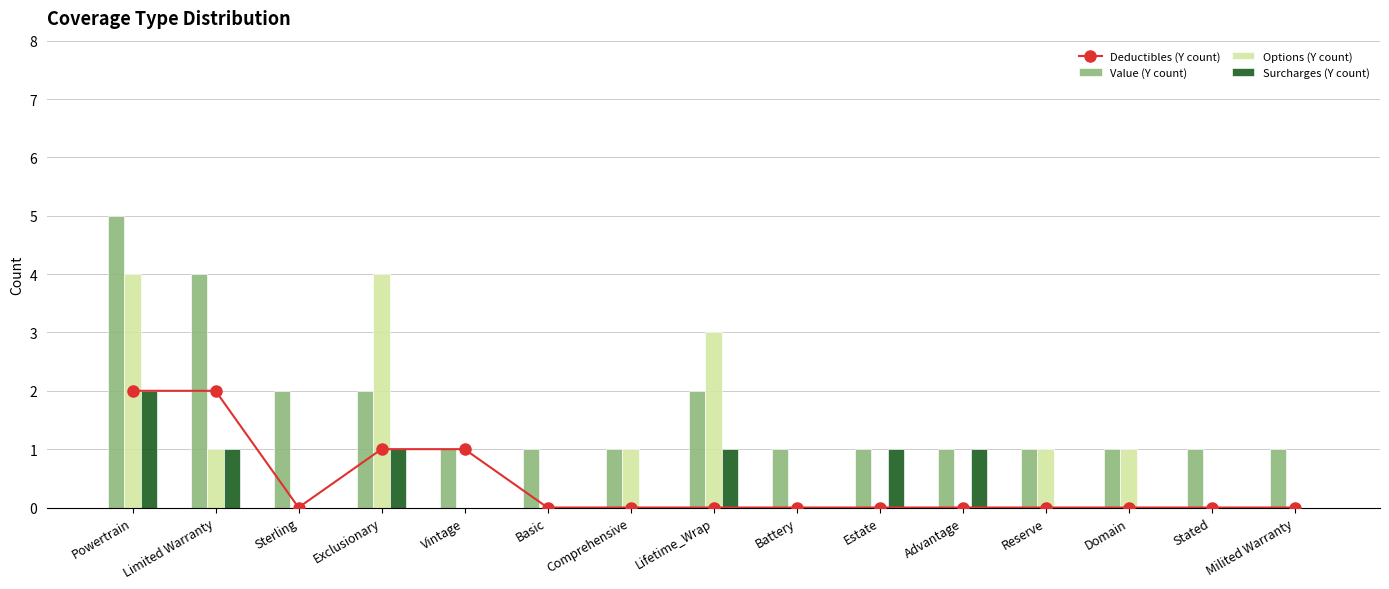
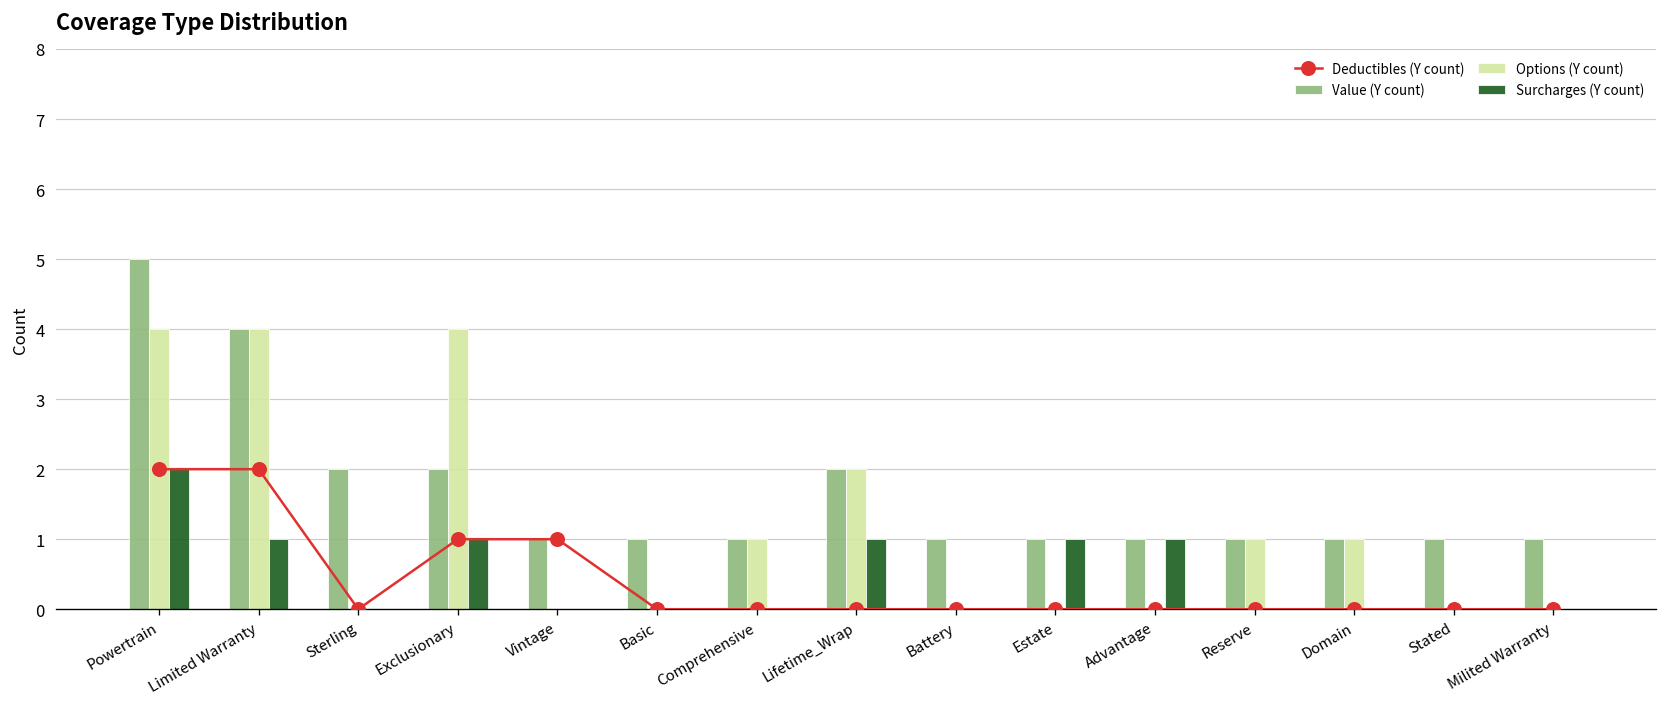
  {
    "Value (Y count)": {
      "Powertrain": 5,
      "Limited Warranty": 4,
      "Sterling": 2,
      "Exclusionary": 2,
      "Vintage": 1,
      "Basic": 1,
      "Comprehensive": 1,
      "Lifetime_Wrap": 2,
      "Battery": 1,
      "Estate": 1,
      "Advantage": 1,
      "Reserve": 1,
      "Domain": 1,
      "Stated": 1,
      "Milited Warranty": 1
    },
    "Deductibles (Y count)": {
      "Powertrain": 2,
      "Limited Warranty": 2,
      "Sterling": 0,
      "Exclusionary": 1,
      "Vintage": 1,
      "Basic": 0,
      "Comprehensive": 0,
      "Lifetime_Wrap": 0,
      "Battery": 0,
      "Estate": 0,
      "Advantage": 0,
      "Reserve": 0,
      "Domain": 0,
      "Stated": 0,
      "Milited Warranty": 0
    },
    "Options (Y count)": {
      "Powertrain": 4,
-     "Limited Warranty": 1,
+     "Limited Warranty": 4,
      "Sterling": 0,
      "Exclusionary": 4,
      "Vintage": 0,
      "Basic": 0,
      "Comprehensive": 1,
-     "Lifetime_Wrap": 3,
+     "Lifetime_Wrap": 2,
      "Battery": 0,
      "Estate": 0,
      "Advantage": 0,
      "Reserve": 1,
      "Domain": 1,
      "Stated": 0,
      "Milited Warranty": 0
    },
    "Surcharges (Y count)": {
      "Powertrain": 2,
      "Limited Warranty": 1,
      "Sterling": 0,
      "Exclusionary": 1,
      "Vintage": 0,
      "Basic": 0,
      "Comprehensive": 0,
      "Lifetime_Wrap": 1,
      "Battery": 0,
      "Estate": 1,
      "Advantage": 1,
      "Reserve": 0,
      "Domain": 0,
      "Stated": 0,
      "Milited Warranty": 0
    }
  }
